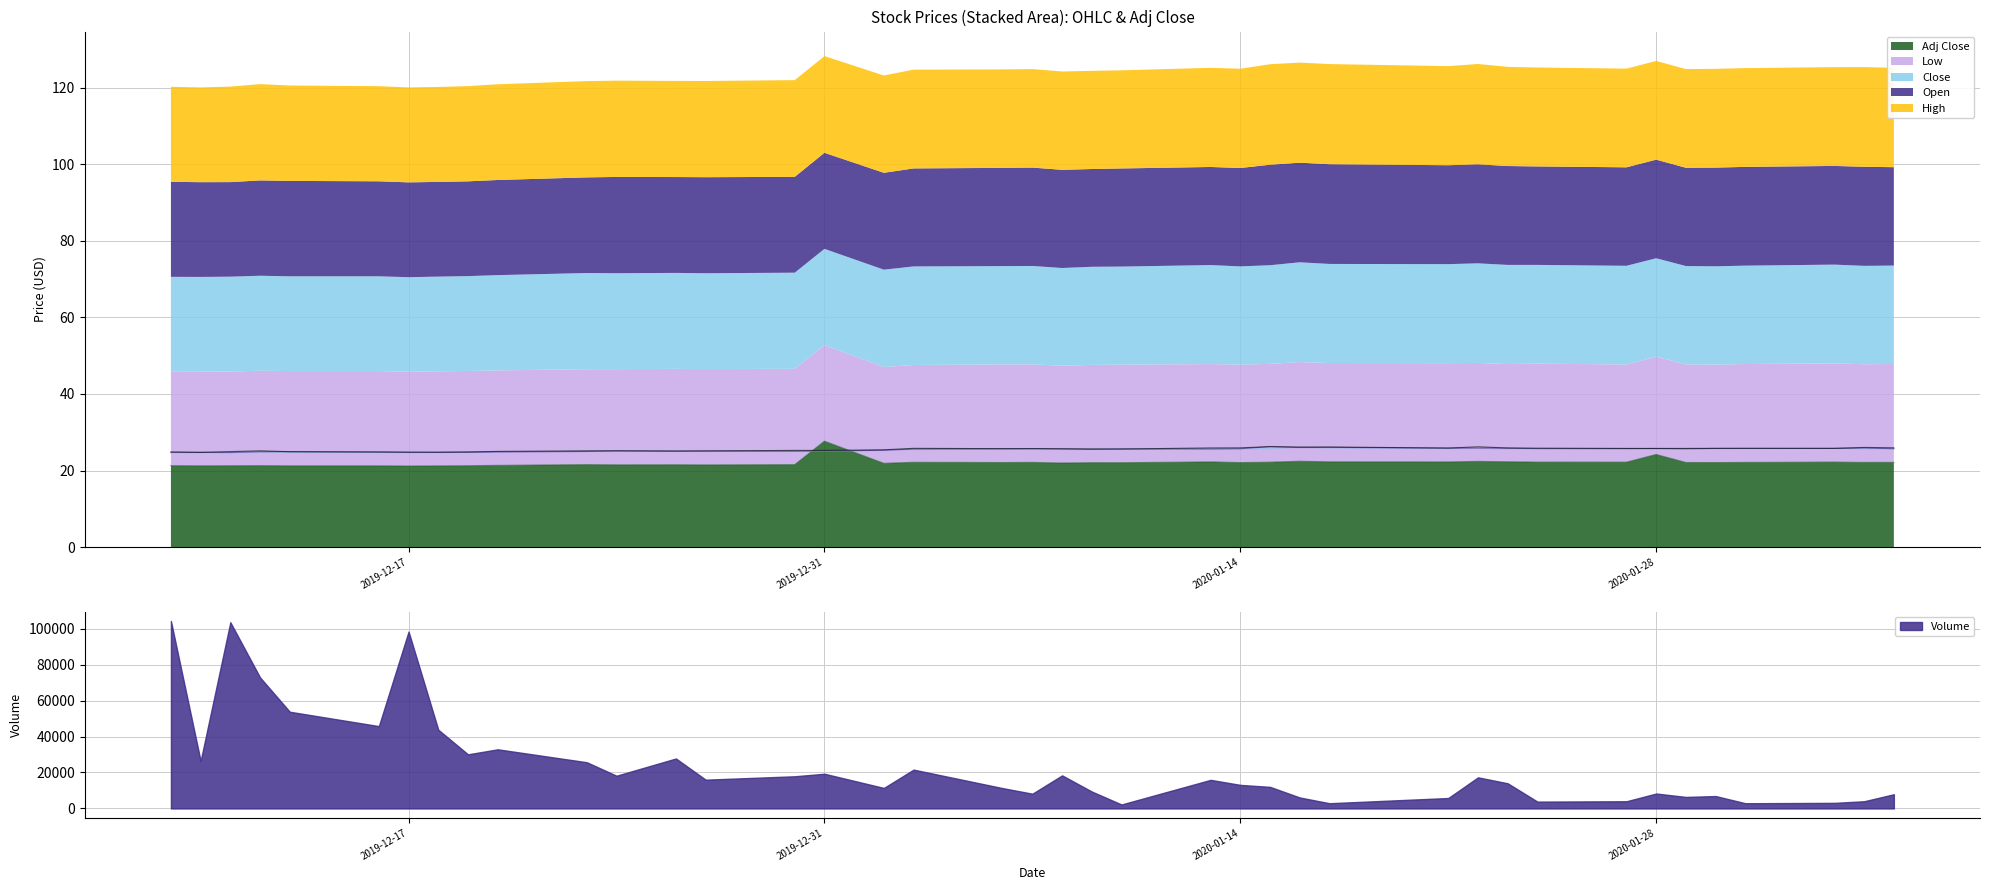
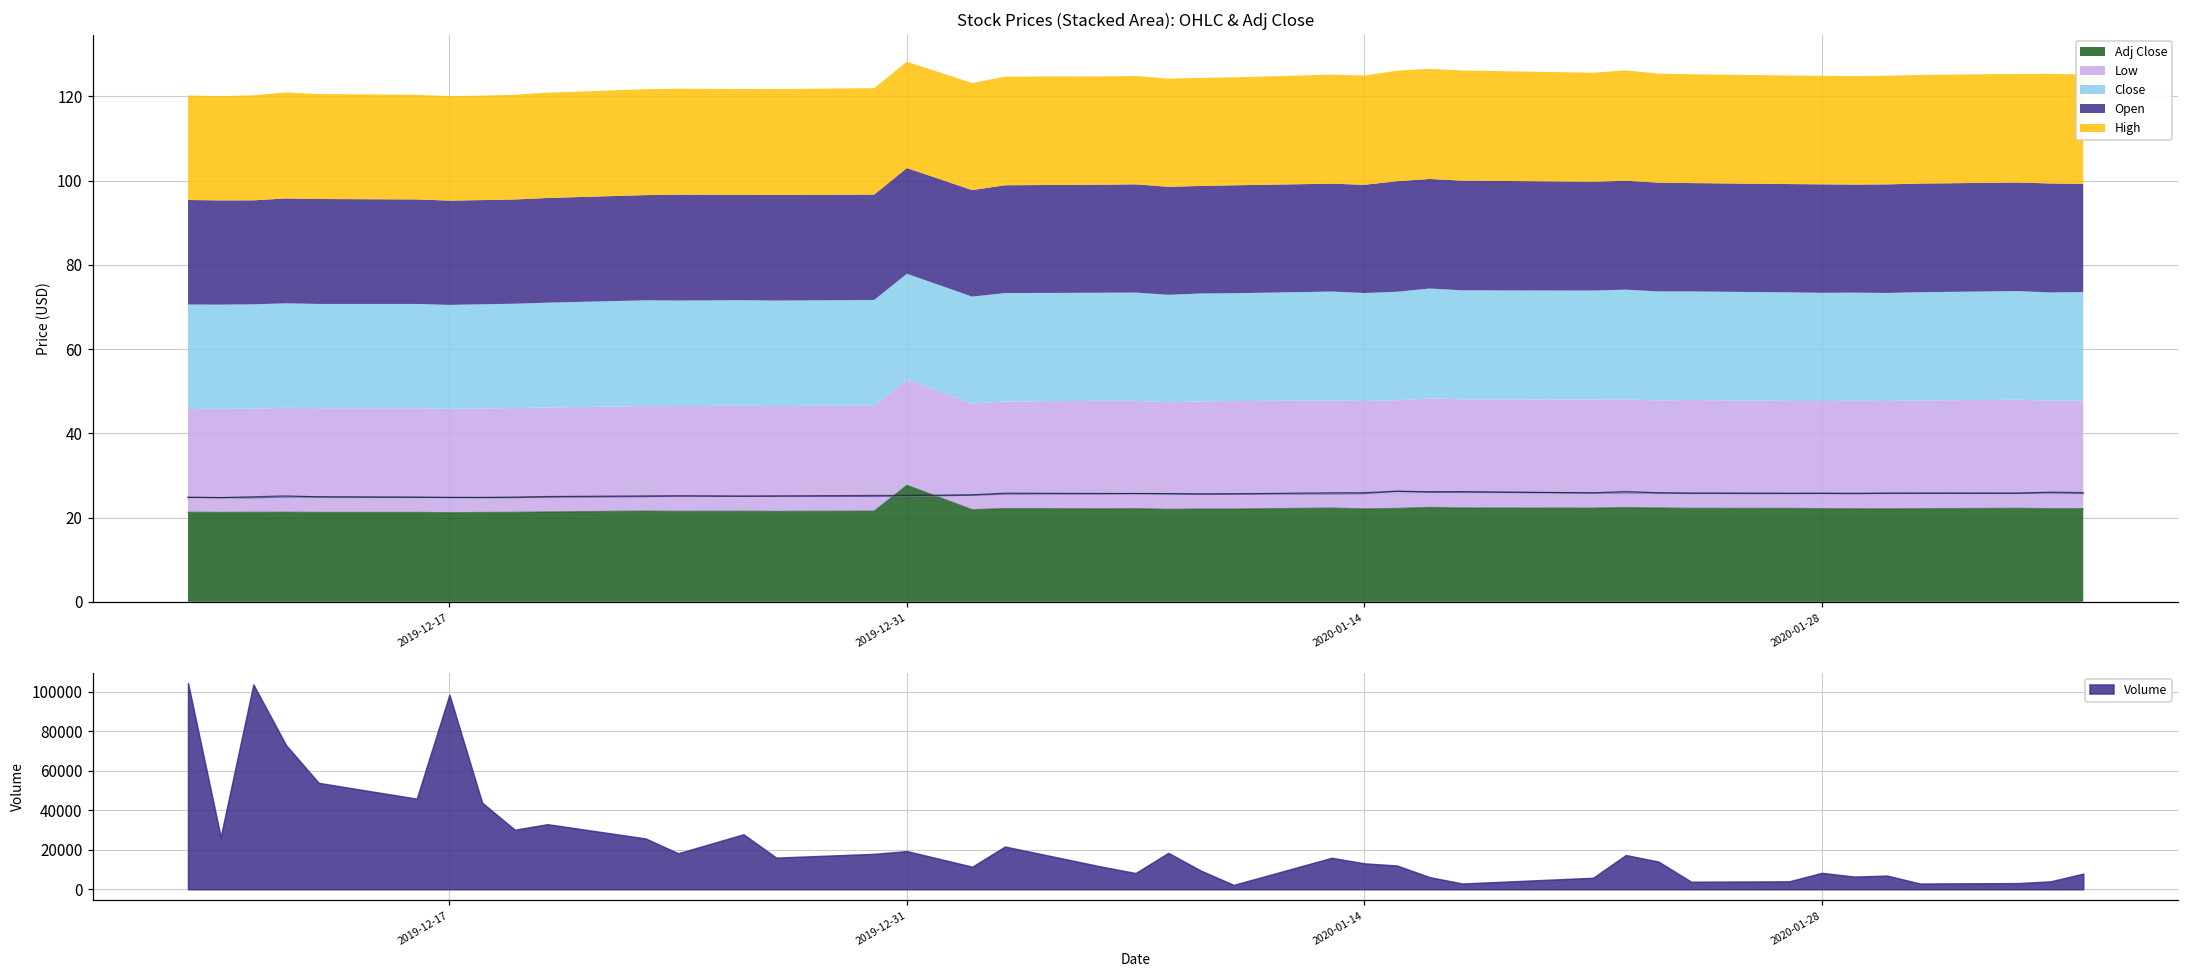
  {
    "Stock Prices (Stacked Area): OHLC & Adj Close": {
      "Adj Close": {
        "2019-12-17": 21,
        "2019-12-31": 28,
        "2020-01-14": 22,
-       "2020-01-28": 24
+       "2020-01-28": 22
      },
      "High": {
        "2019-12-17": 25,
        "2019-12-31": 25,
        "2020-01-14": 26,
        "2020-01-28": 26
      }
    }
  }
